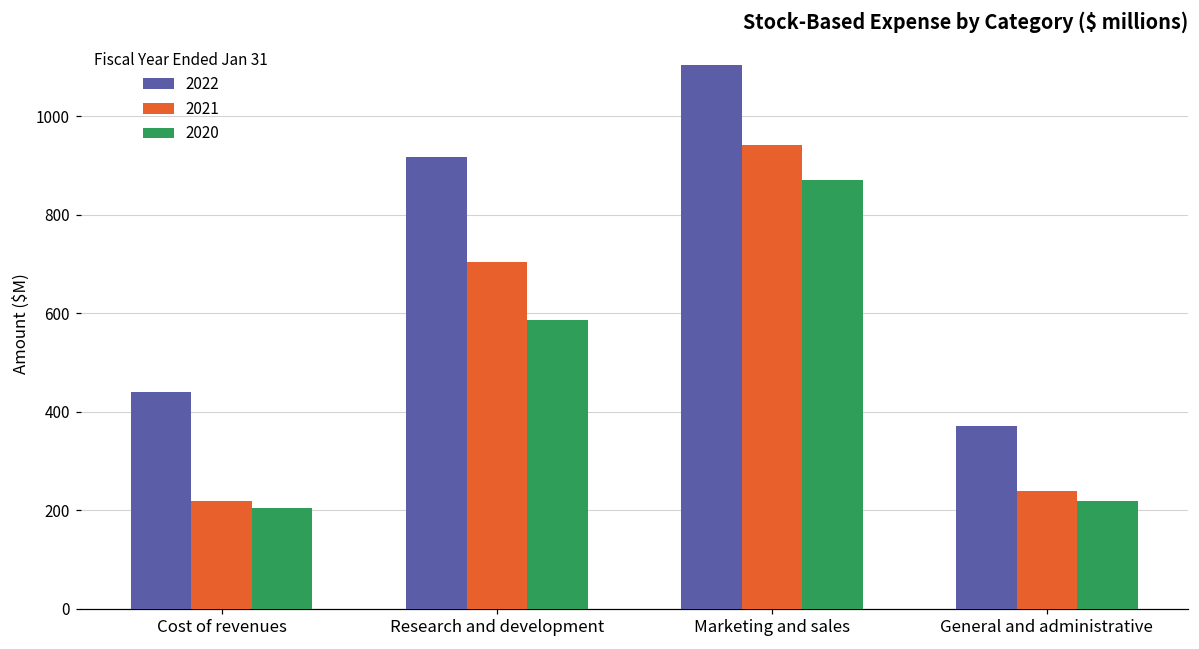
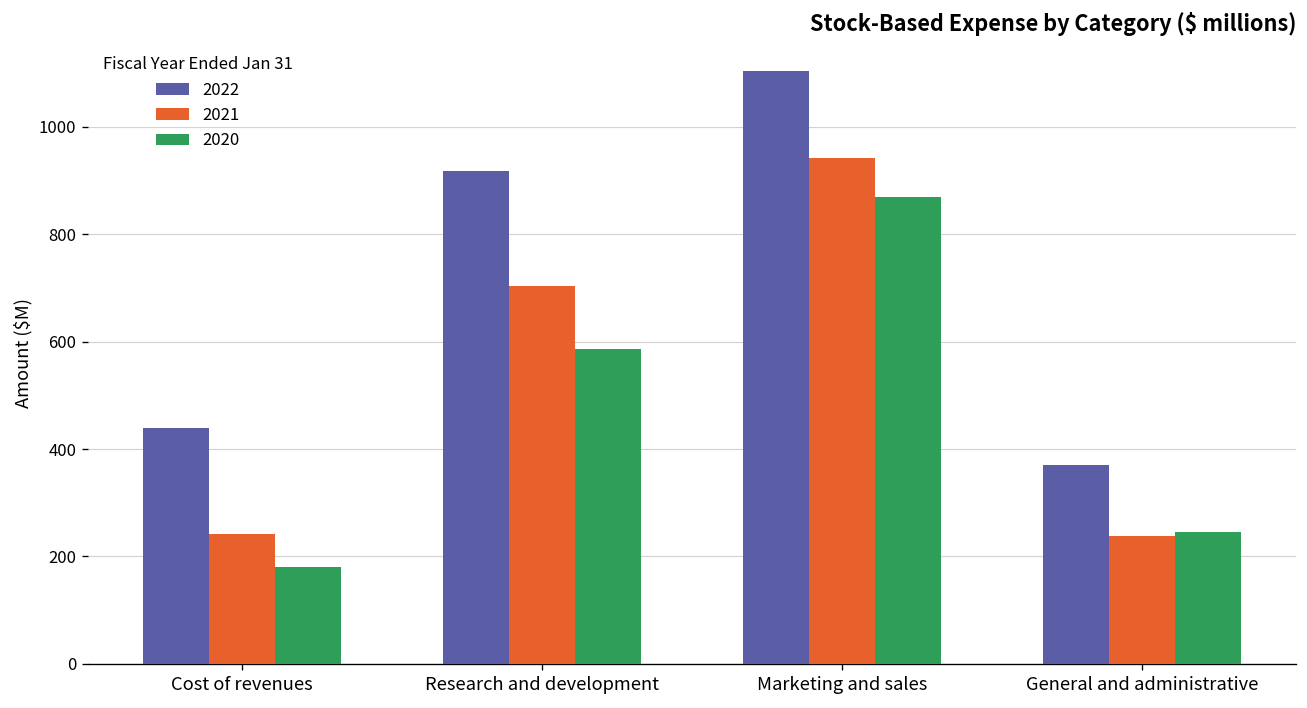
  {
    "2022": {
      "Cost of revenues": 440,
      "Research and development": 920,
      "Marketing and sales": 1100,
      "General and administrative": 370
    },
    "2021": {
-     "Cost of revenues": 220,
+     "Cost of revenues": 240,
      "Research and development": 700,
      "Marketing and sales": 940,
      "General and administrative": 240
    },
    "2020": {
-     "Cost of revenues": 200,
+     "Cost of revenues": 180,
      "Research and development": 590,
      "Marketing and sales": 870,
-     "General and administrative": 220
+     "General and administrative": 250
    }
  }
